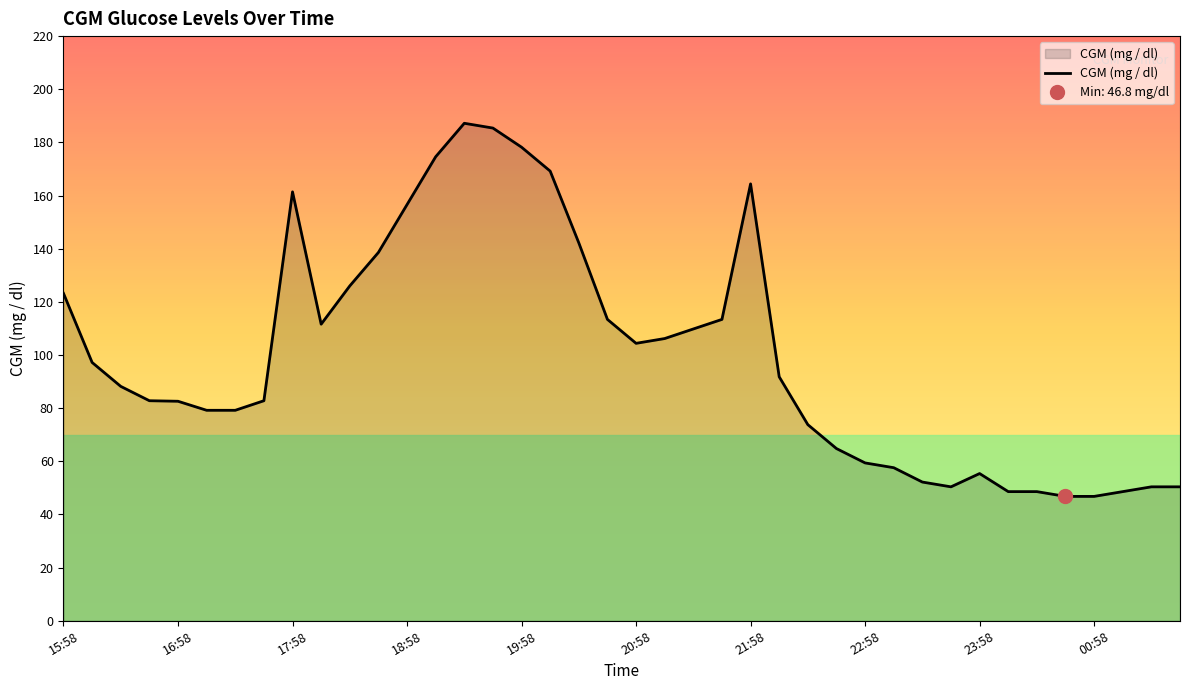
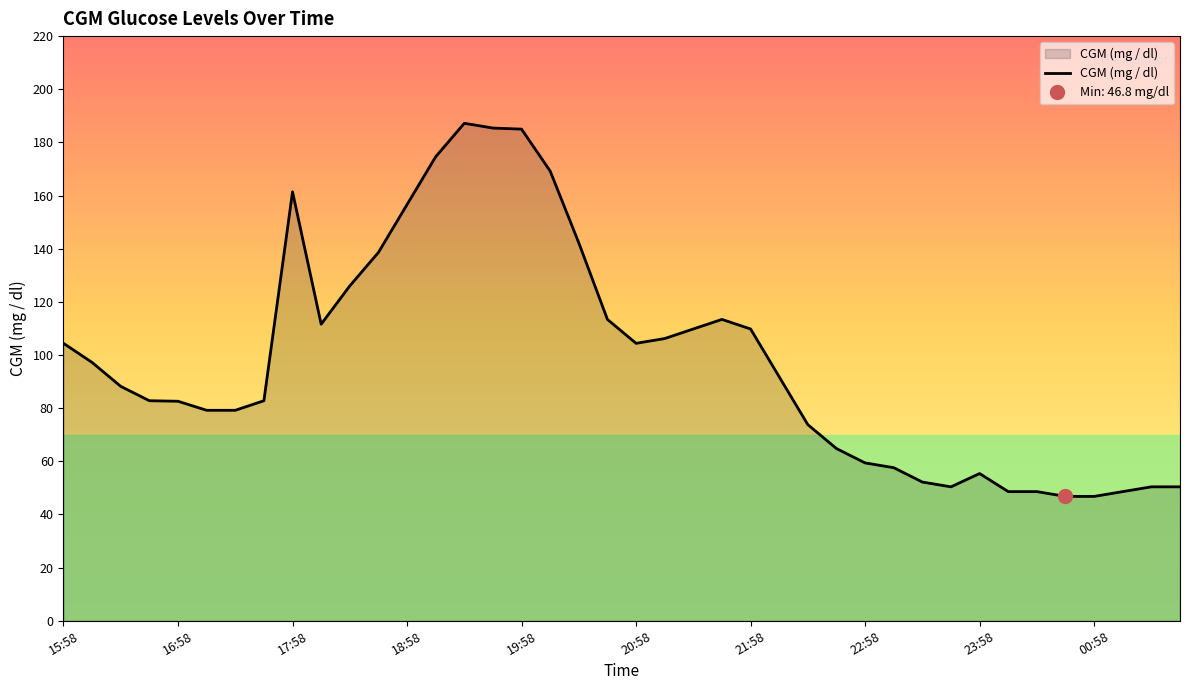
  {
    "CGM (mg / dl)": {
-     "15:58": 123,
+     "15:58": 104,
      "16:58": 83,
      "17:58": 161,
      "18:58": 157,
-     "19:58": 178,
+     "19:58": 185,
      "20:58": 104,
-     "21:58": 164
+     "21:58": 110
    }
  }
